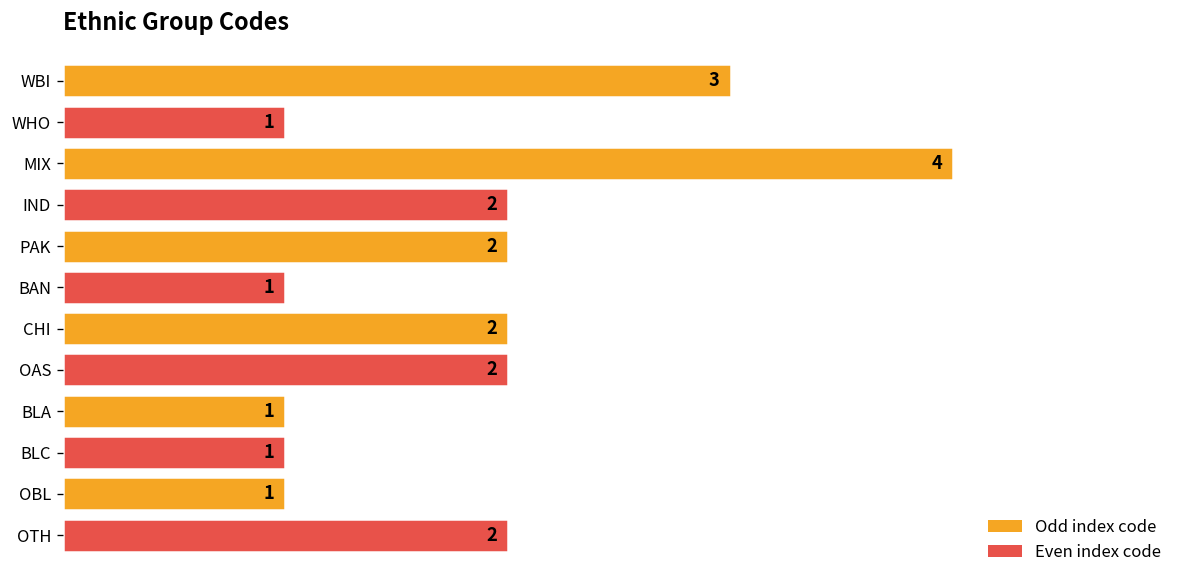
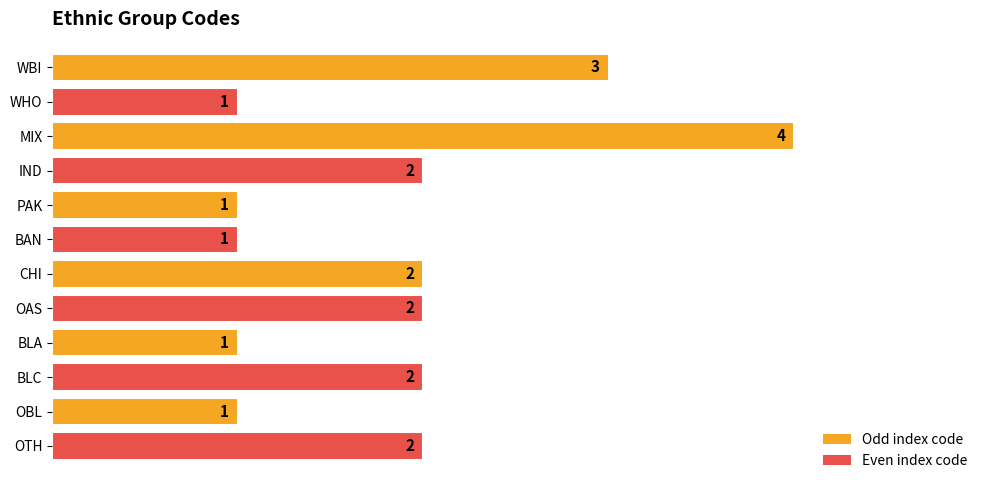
  {
    "WBI": 3,
    "WHO": 1,
    "MIX": 4,
    "IND": 2,
-   "PAK": 2,
+   "PAK": 1,
    "BAN": 1,
    "CHI": 2,
    "OAS": 2,
    "BLA": 1,
-   "BLC": 1,
+   "BLC": 2,
    "OBL": 1,
    "OTH": 2
  }
